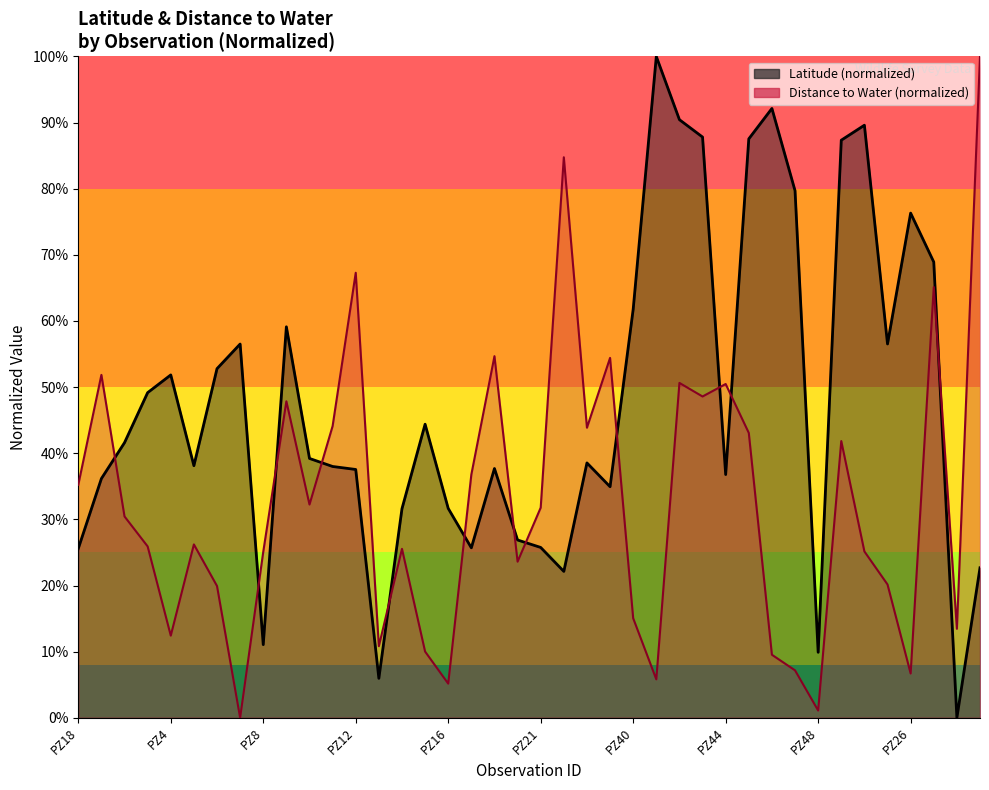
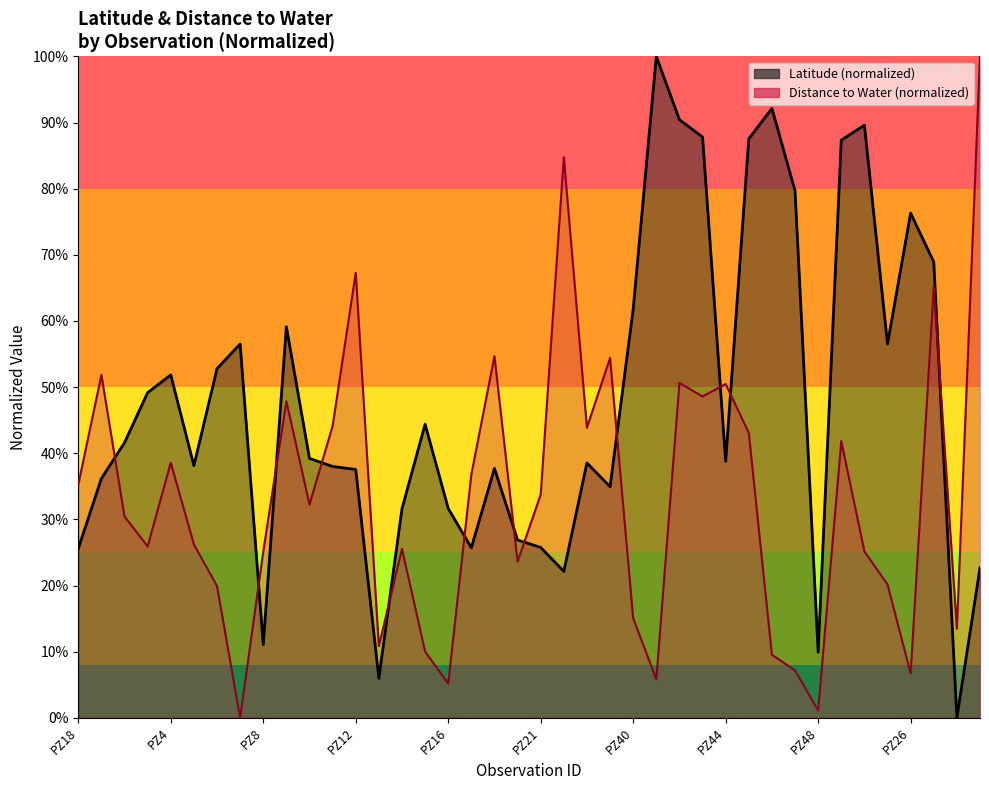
  {
    "Latitude (normalized)": {
      "PZ18": "26%",
      "PZ4": "52%",
      "PZ8": "11%",
      "PZ12": "38%",
      "PZ16": "32%",
      "PZ21": "26%",
      "PZ40": "62%",
-     "PZ44": "37%",
+     "PZ44": "39%",
      "PZ48": "10%",
      "PZ26": "76%"
    },
    "Distance to Water (normalized)": {
      "PZ18": "35%",
-     "PZ4": "12%",
+     "PZ4": "39%",
      "PZ8": "25%",
      "PZ12": "67%",
      "PZ16": "5%",
-     "PZ21": "32%",
+     "PZ21": "34%",
      "PZ40": "15%",
      "PZ44": "50%",
      "PZ48": "1%",
      "PZ26": "7%"
    }
  }
